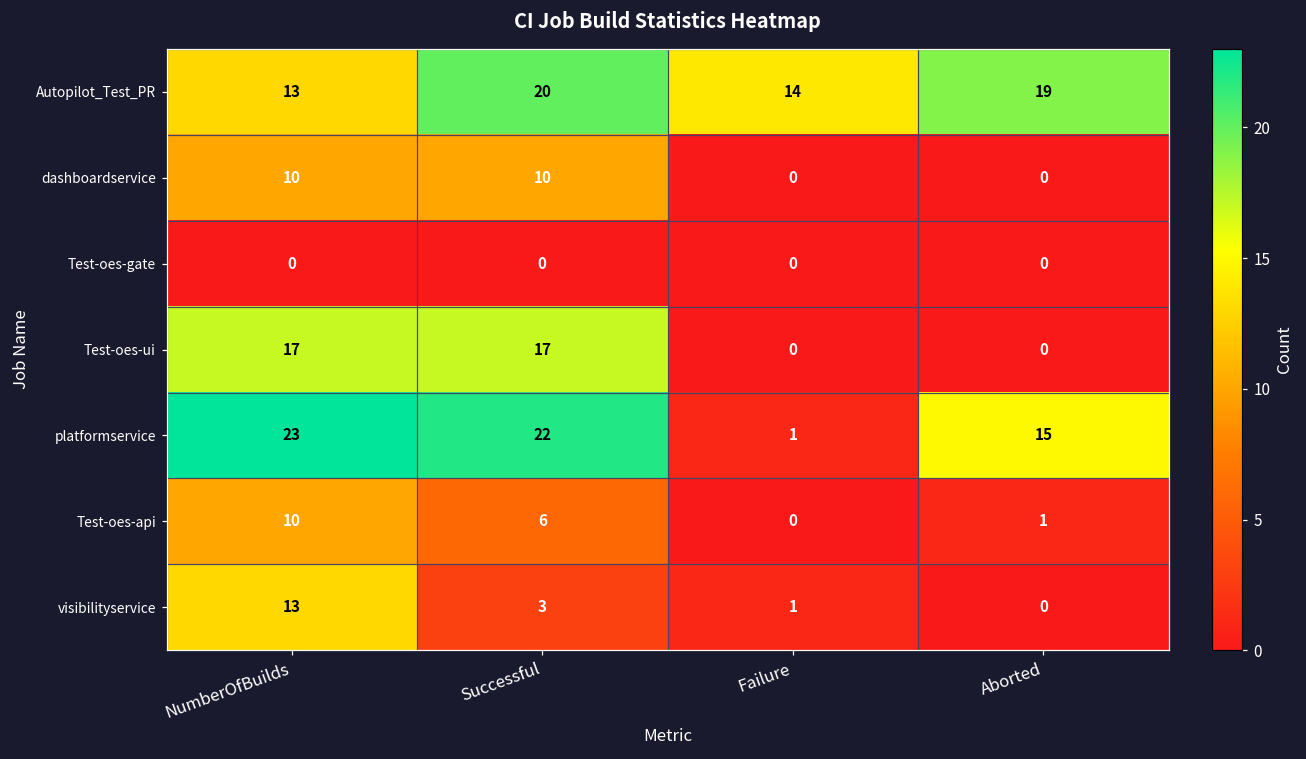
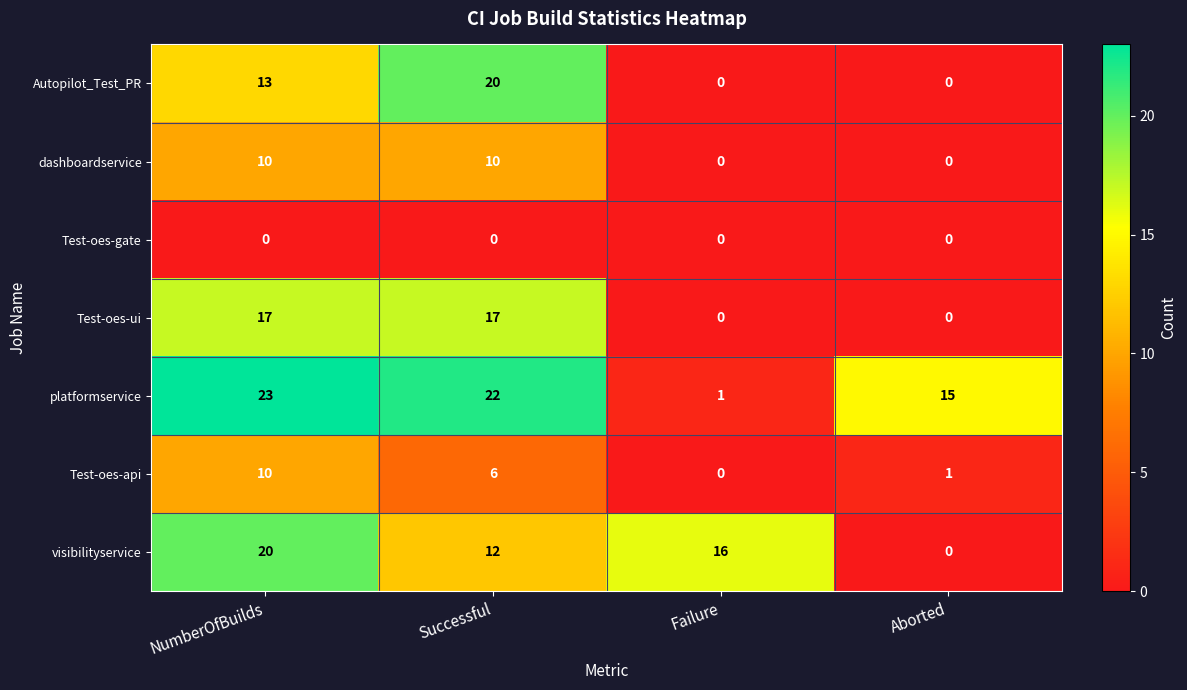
  {
    "Autopilot_Test_PR": {
      "NumberOfBuilds": 13,
      "Successful": 20,
-     "Failure": 14,
-     "Aborted": 19
+     "Failure": 0,
+     "Aborted": 0
    },
    "dashboardservice": {
      "NumberOfBuilds": 10,
      "Successful": 10,
      "Failure": 0,
      "Aborted": 0
    },
    "Test-oes-gate": {
      "NumberOfBuilds": 0,
      "Successful": 0,
      "Failure": 0,
      "Aborted": 0
    },
    "Test-oes-ui": {
      "NumberOfBuilds": 17,
      "Successful": 17,
      "Failure": 0,
      "Aborted": 0
    },
    "platformservice": {
      "NumberOfBuilds": 23,
      "Successful": 22,
      "Failure": 1,
      "Aborted": 15
    },
    "Test-oes-api": {
      "NumberOfBuilds": 10,
      "Successful": 6,
      "Failure": 0,
      "Aborted": 1
    },
    "visibilityservice": {
-     "NumberOfBuilds": 13,
-     "Successful": 3,
-     "Failure": 1,
+     "NumberOfBuilds": 20,
+     "Successful": 12,
+     "Failure": 16,
      "Aborted": 0
    }
  }
